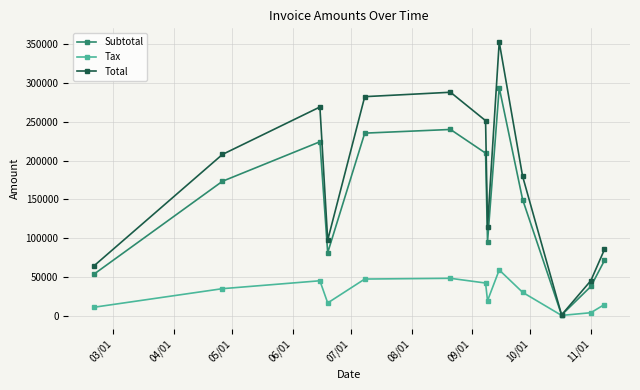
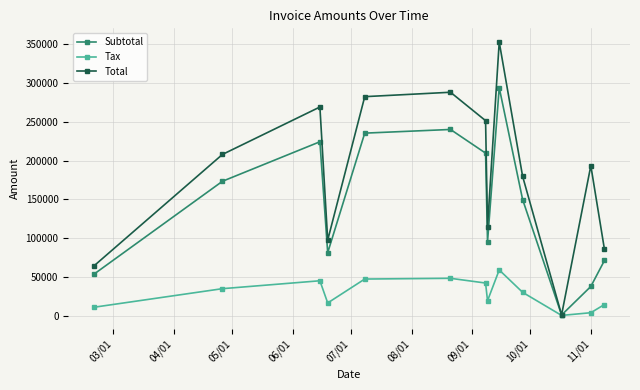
  {
    "Subtotal": {
      "11/01": 40000
    },
    "Tax": {
      "11/01": 0
    },
    "Total": {
-     "11/01": 40000
+     "11/01": 190000
    }
  }
